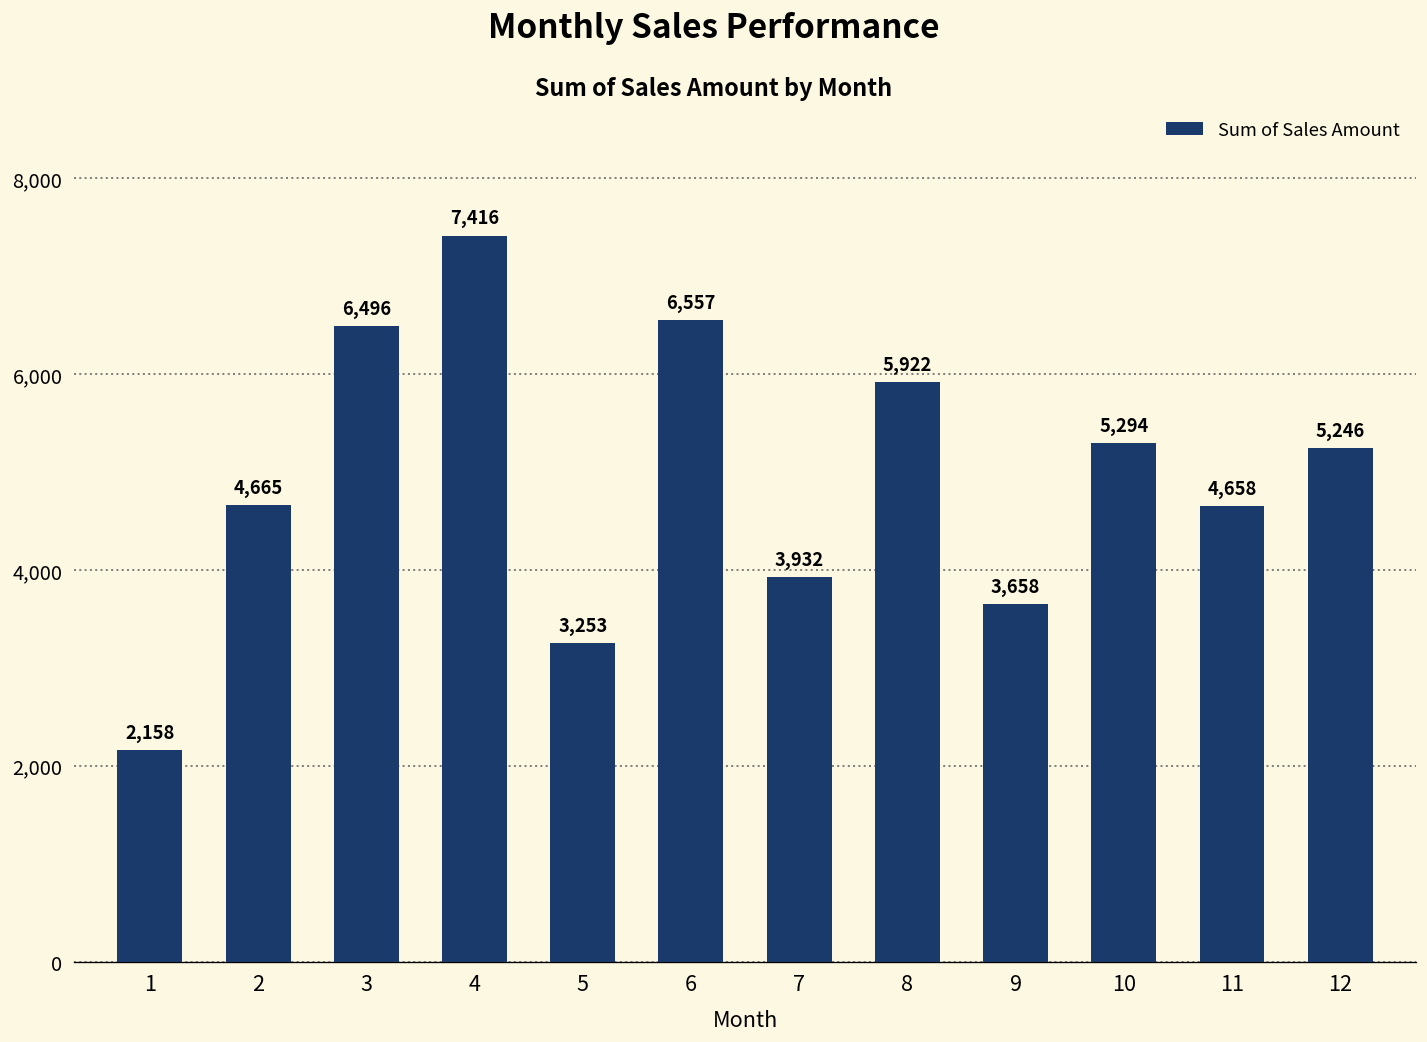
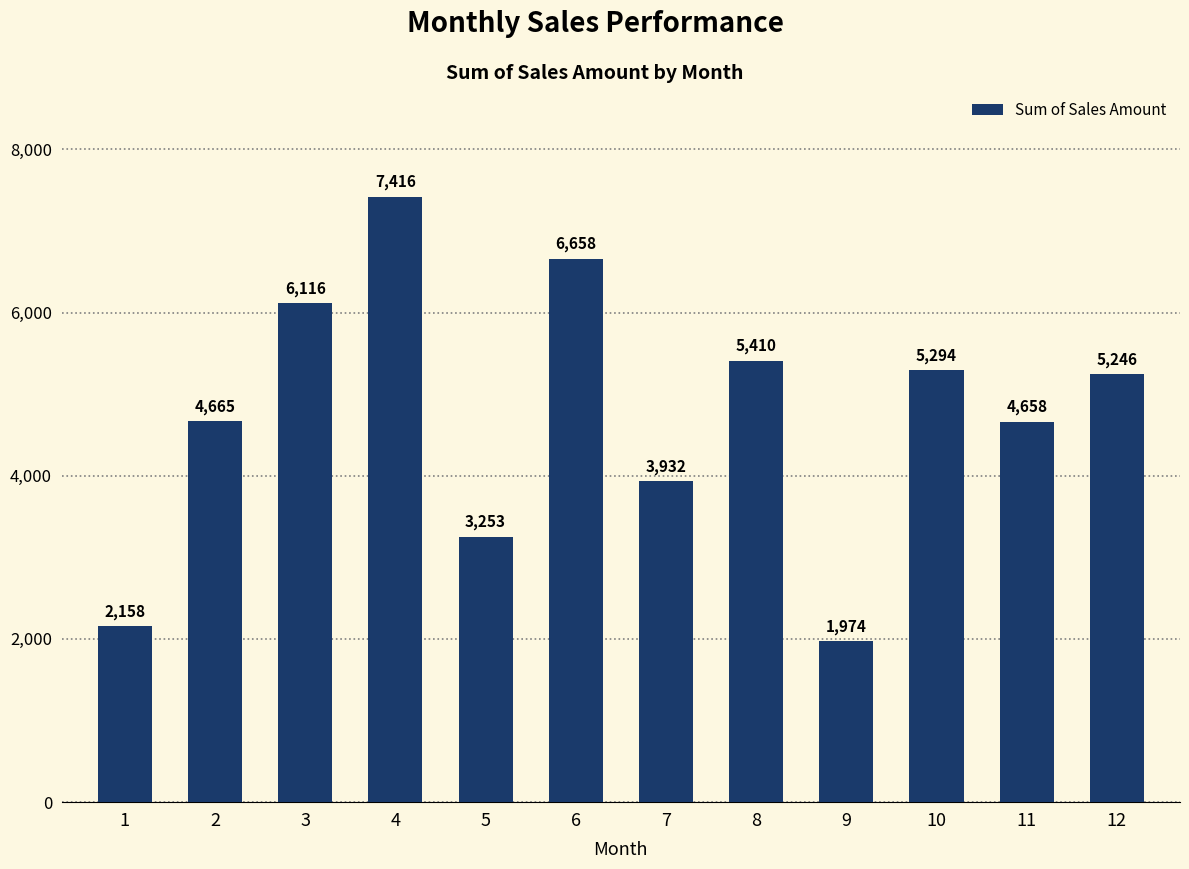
  {
    "1": "2,158",
    "2": "4,665",
-   "3": "6,496",
+   "3": "6,116",
    "4": "7,416",
    "5": "3,253",
-   "6": "6,557",
+   "6": "6,658",
    "7": "3,932",
-   "8": "5,922",
-   "9": "3,658",
+   "8": "5,410",
+   "9": "1,974",
    "10": "5,294",
    "11": "4,658",
    "12": "5,246"
  }
